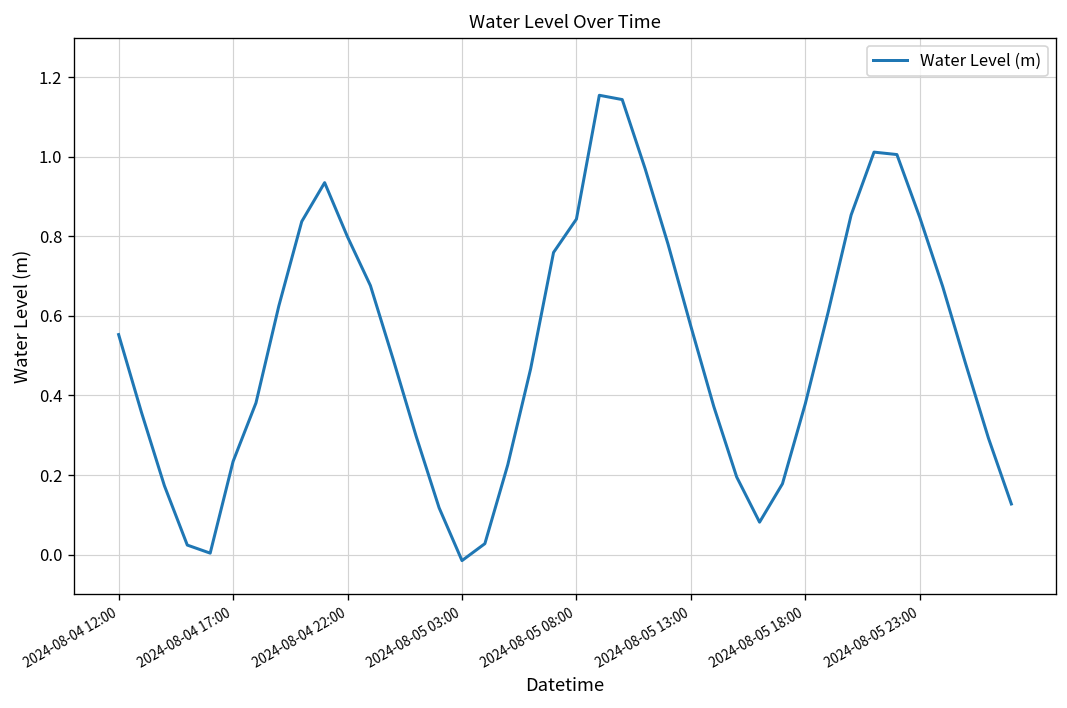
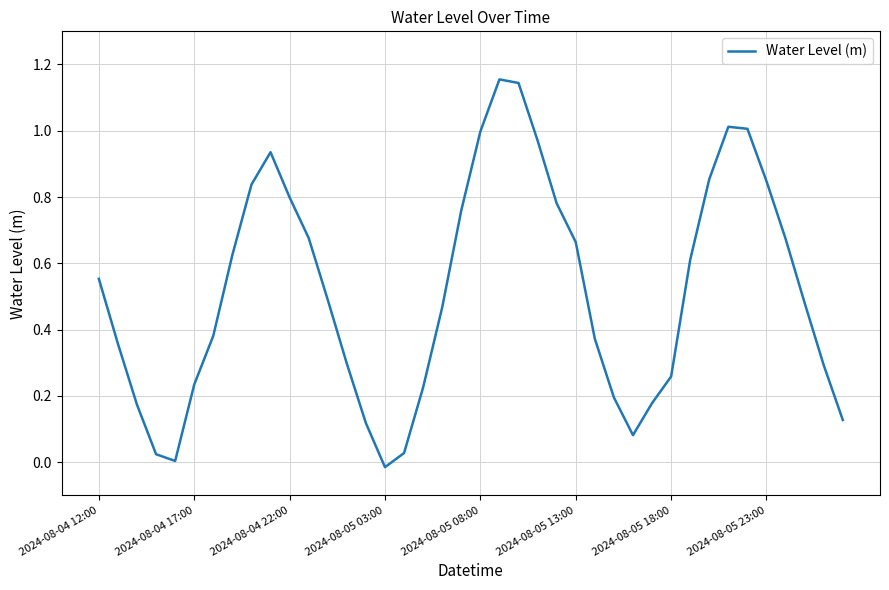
  {
    "2024-08-04 12:00": 0.55,
    "2024-08-04 17:00": 0.23,
    "2024-08-04 22:00": 0.80,
    "2024-08-05 03:00": -0.02,
-   "2024-08-05 08:00": 0.84,
-   "2024-08-05 13:00": 0.57,
-   "2024-08-05 18:00": 0.38,
+   "2024-08-05 08:00": 1.00,
+   "2024-08-05 13:00": 0.66,
+   "2024-08-05 18:00": 0.26,
    "2024-08-05 23:00": 0.85
  }
